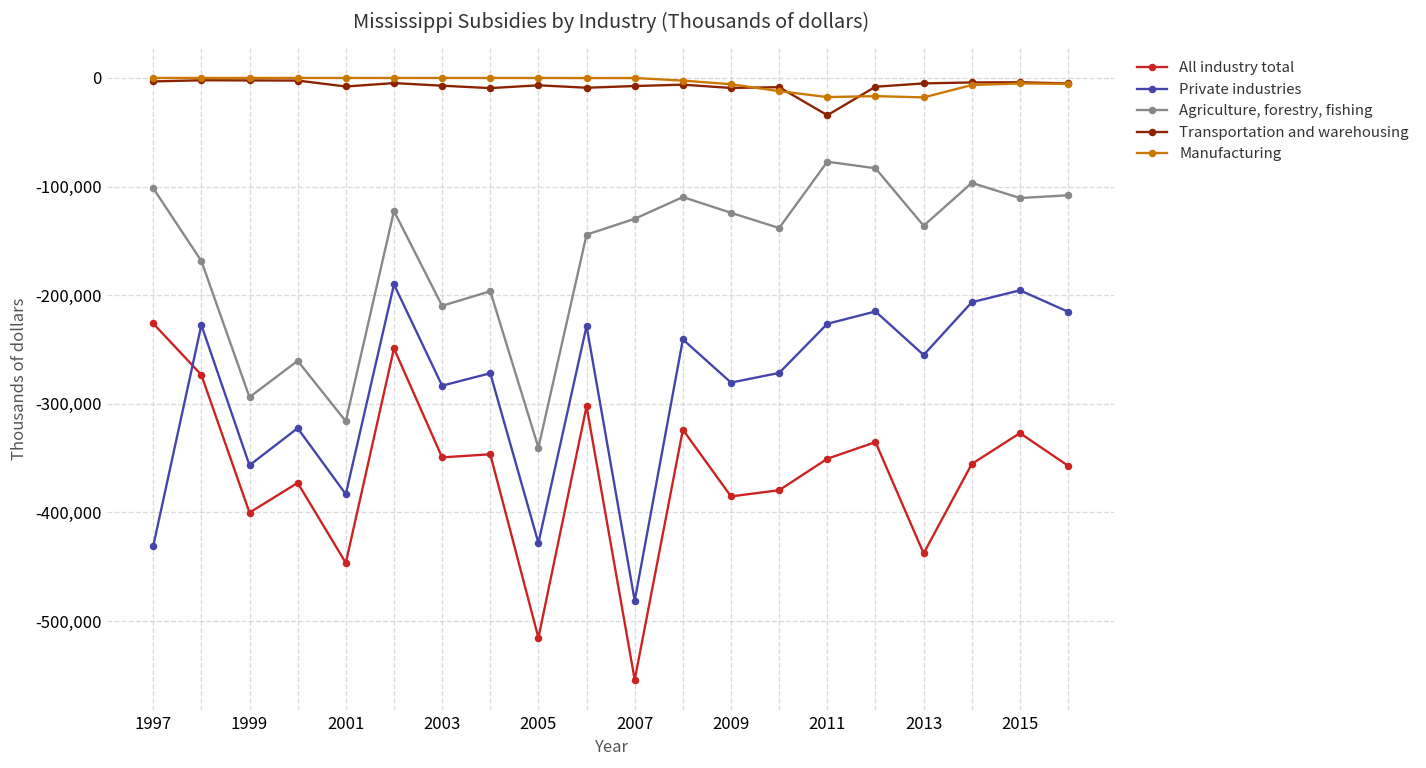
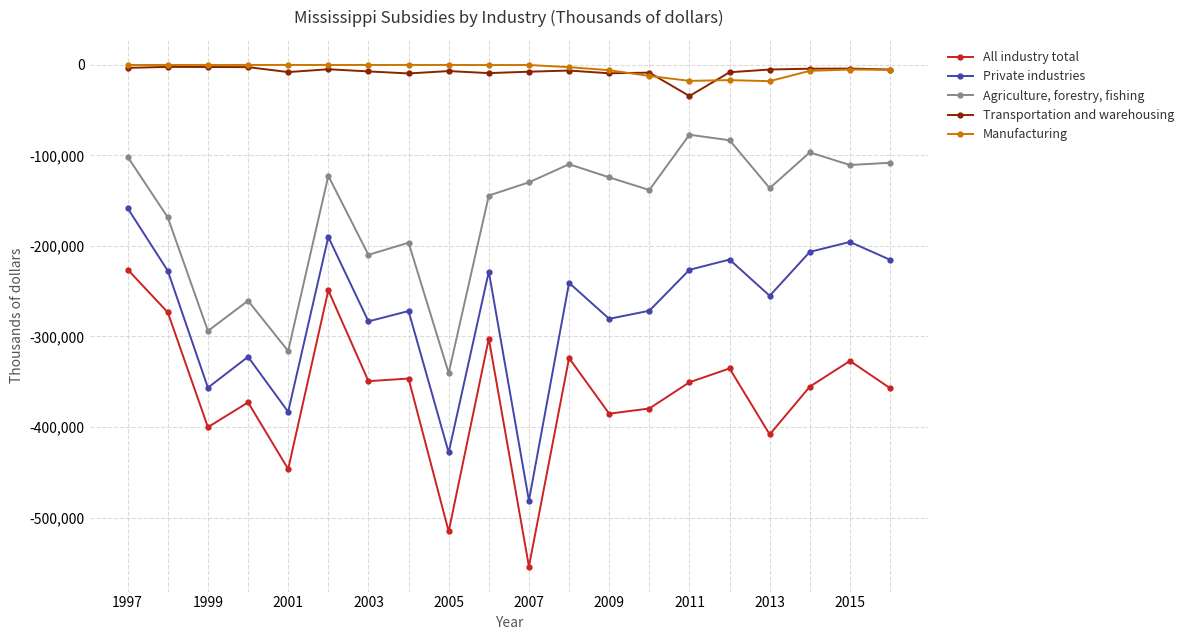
  {
    "All industry total": {
      "1997": "-230,000",
      "1999": "-400,000",
      "2001": "-450,000",
      "2003": "-350,000",
      "2005": "-520,000",
      "2007": "-550,000",
      "2009": "-390,000",
      "2011": "-350,000",
-     "2013": "-440,000",
+     "2013": "-410,000",
      "2015": "-330,000"
    },
    "Private industries": {
-     "1997": "-430,000",
+     "1997": "-160,000",
      "1999": "-360,000",
      "2001": "-380,000",
      "2003": "-280,000",
      "2005": "-430,000",
      "2007": "-480,000",
      "2009": "-280,000",
      "2011": "-230,000",
      "2013": "-260,000",
      "2015": "-200,000"
    },
    "Agriculture, forestry, fishing": {
      "1997": "-100,000",
      "1999": "-290,000",
      "2001": "-320,000",
      "2003": "-210,000",
      "2005": "-340,000",
      "2007": "-130,000",
      "2009": "-120,000",
      "2011": "-80,000",
      "2013": "-140,000",
      "2015": "-110,000"
    },
    "Transportation and warehousing": {
      "1997": "0",
      "2001": "-10,000",
      "2003": "-10,000",
      "2005": "-10,000",
      "2007": "-10,000",
      "2009": "-10,000",
      "2011": "-30,000",
      "2013": "-10,000"
    },
    "Manufacturing": {
      "1997": "0",
      "2001": "0",
      "2003": "0",
      "2005": "0",
      "2007": "0",
      "2009": "-10,000",
      "2011": "-20,000",
      "2013": "-20,000"
    }
  }
